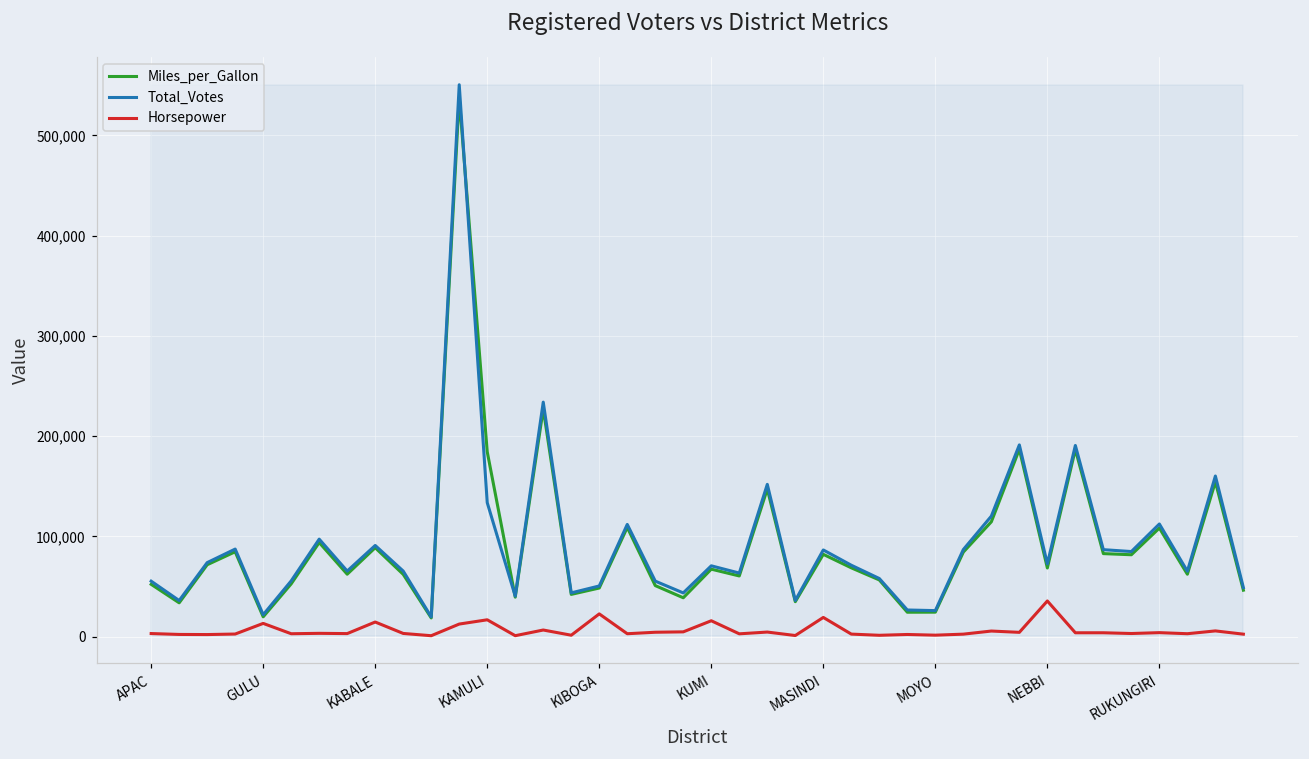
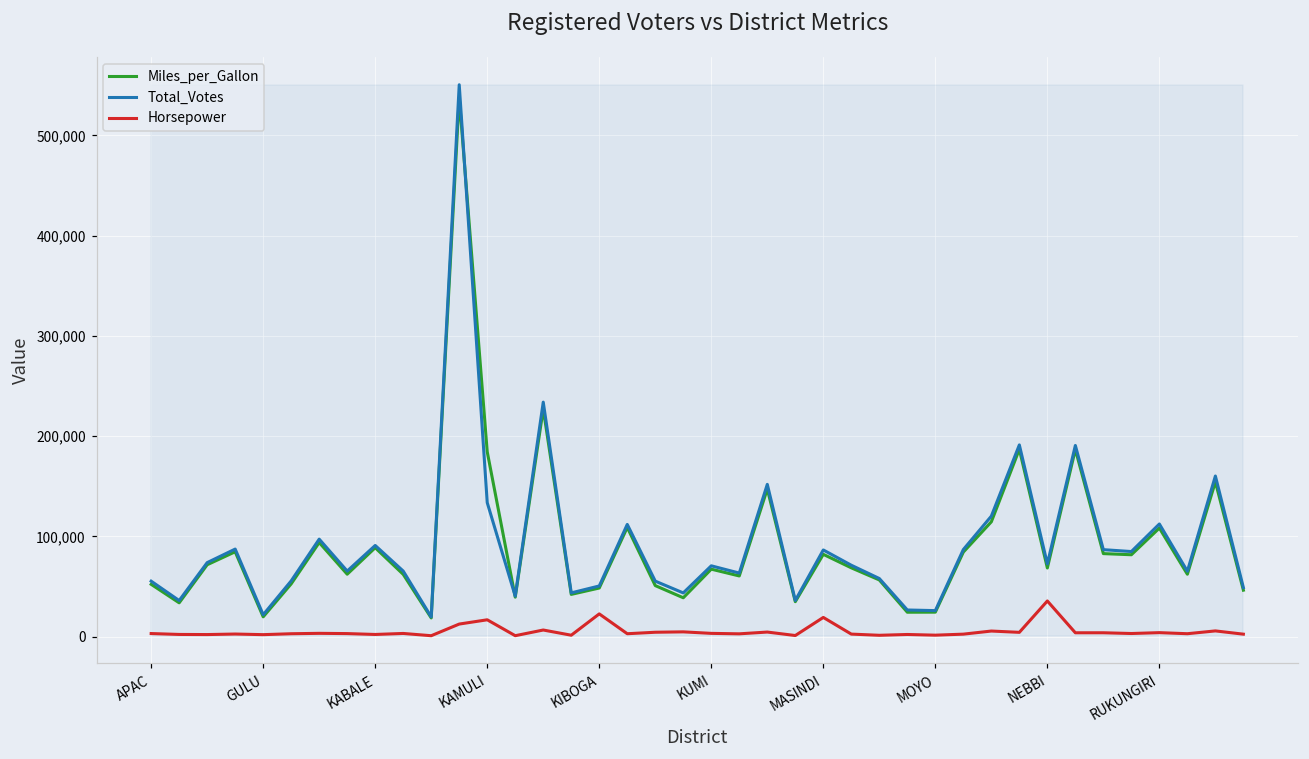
  {
    "Miles_per_Gallon": {
      "APAC": "50,000",
      "KAMULI": "180,000",
      "KUMI": "70,000",
      "MASINDI": "80,000",
      "NEBBI": "70,000",
      "RUKUNGIRI": "110,000"
    },
    "Horsepower": {
      "APAC": "0",
-     "GULU": "10,000",
-     "KABALE": "10,000",
+     "GULU": "0",
+     "KABALE": "0",
      "KAMULI": "20,000",
      "KIBOGA": "20,000",
-     "KUMI": "20,000",
+     "KUMI": "0",
      "MASINDI": "20,000",
      "MOYO": "0",
      "NEBBI": "40,000",
      "RUKUNGIRI": "0"
    }
  }
